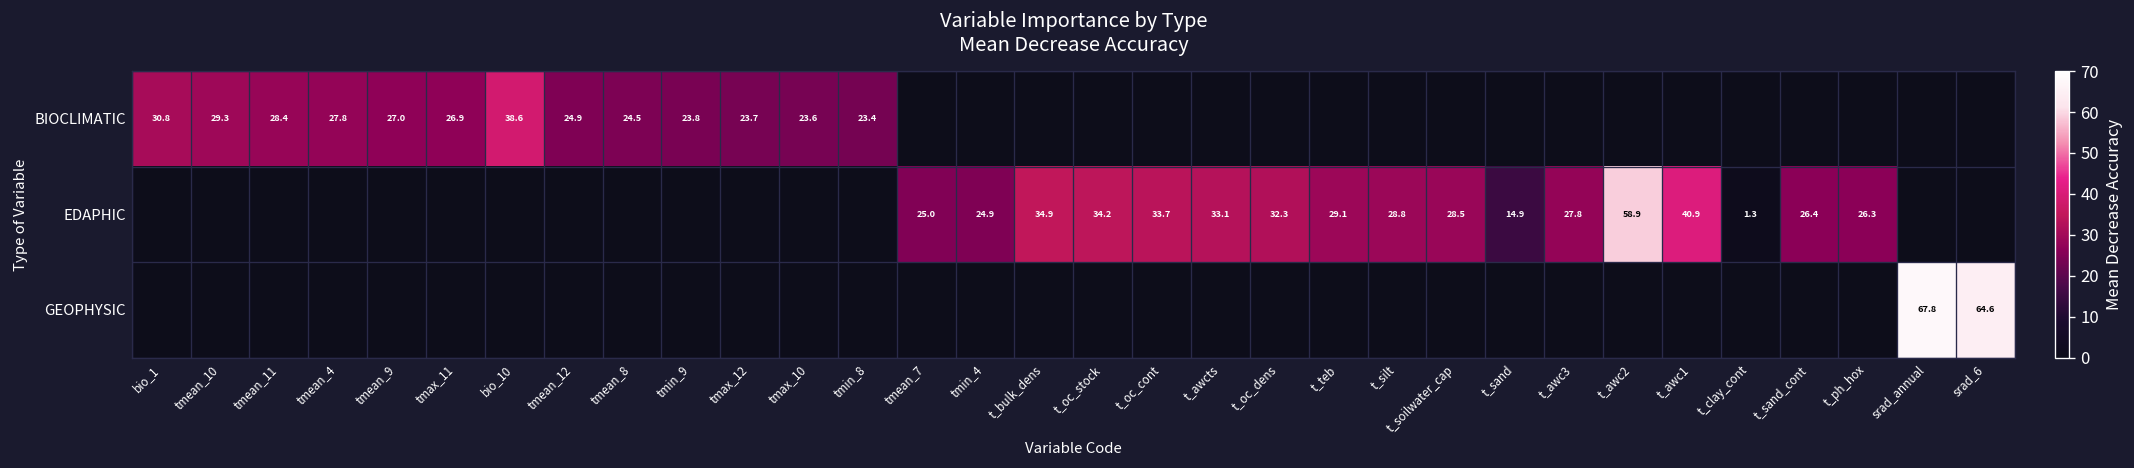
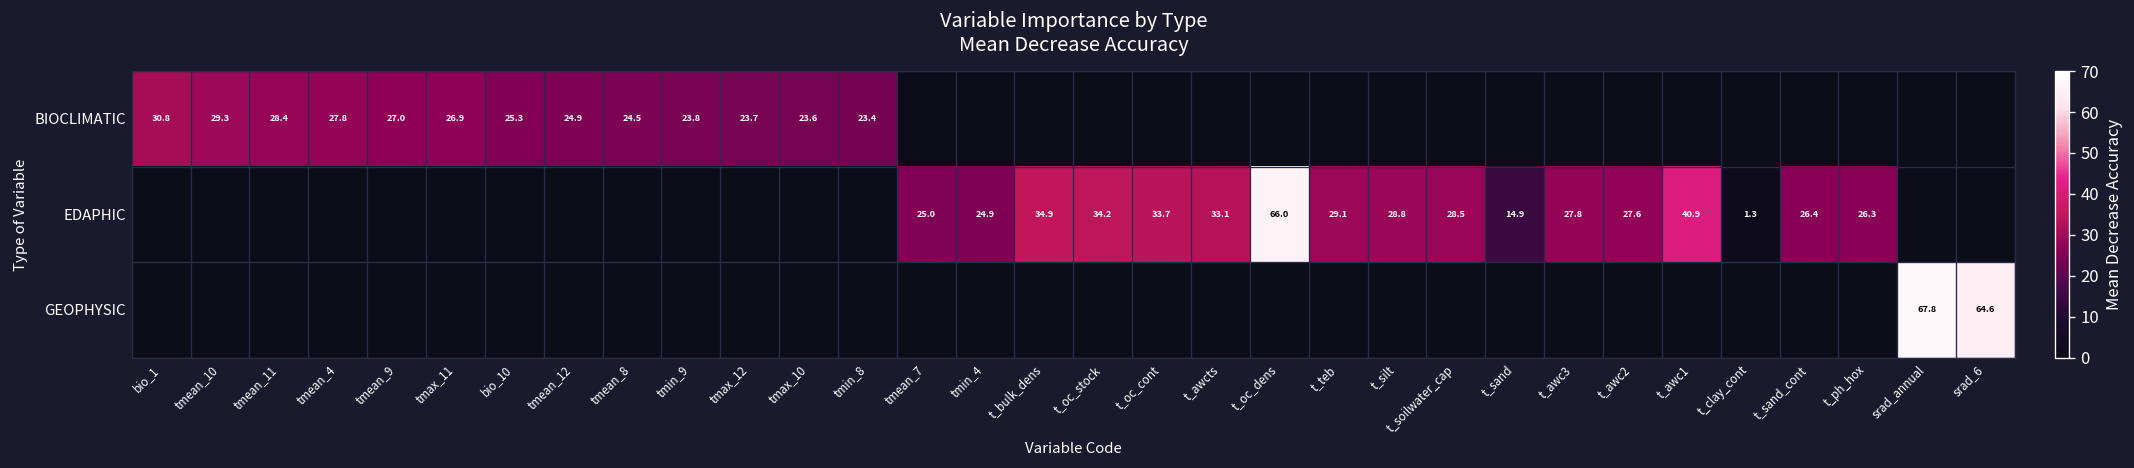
  {
    "BIOCLIMATIC": {
      "bio_1": 30.8,
      "tmean_10": 29.3,
      "tmean_11": 28.4,
      "tmean_4": 27.8,
      "tmean_9": 27.0,
      "tmax_11": 26.9,
-     "bio_10": 38.6,
+     "bio_10": 25.3,
      "tmean_12": 24.9,
      "tmean_8": 24.5,
      "tmin_9": 23.8,
      "tmax_12": 23.7,
      "tmax_10": 23.6,
      "tmin_8": 23.4
    },
    "EDAPHIC": {
      "tmean_7": 25.0,
      "tmin_4": 24.9,
      "t_bulk_dens": 34.9,
      "t_oc_stock": 34.2,
      "t_oc_cont": 33.7,
      "t_awcts": 33.1,
-     "t_oc_dens": 32.3,
+     "t_oc_dens": 66.0,
      "t_teb": 29.1,
      "t_silt": 28.8,
      "t_soilwater_cap": 28.5,
      "t_sand": 14.9,
      "t_awc3": 27.8,
-     "t_awc2": 58.9,
+     "t_awc2": 27.6,
      "t_awc1": 40.9,
      "t_clay_cont": 1.3,
      "t_sand_cont": 26.4,
      "t_ph_hox": 26.3
    },
    "GEOPHYSIC": {
      "srad_annual": 67.8,
      "srad_6": 64.6
    }
  }
